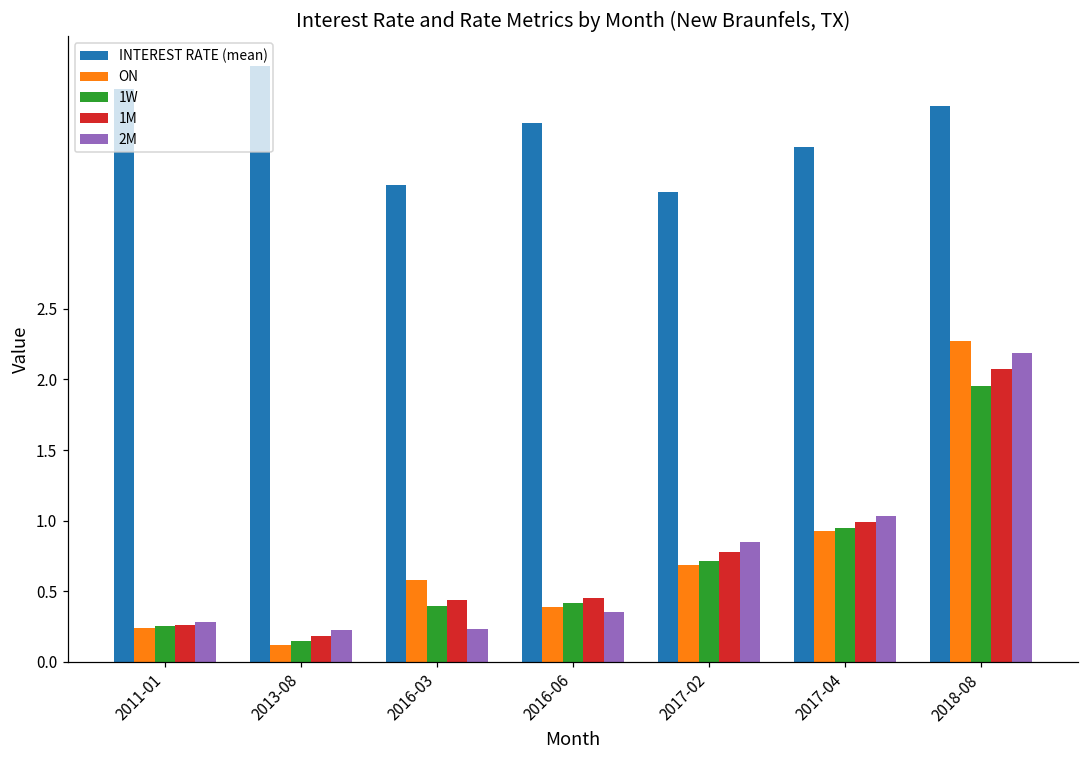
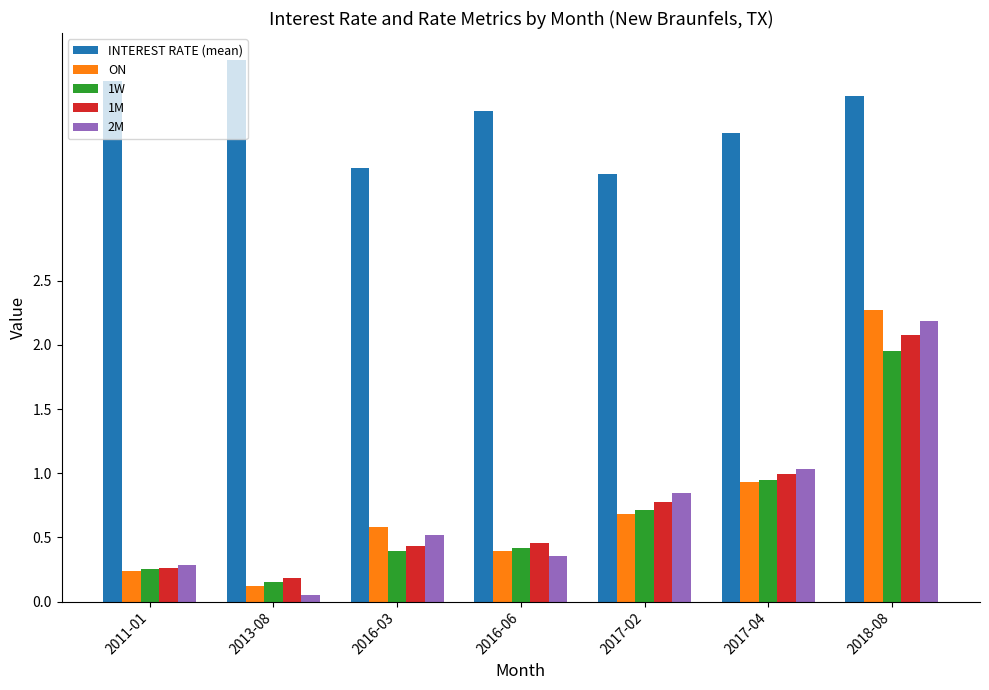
  {
    "INTEREST RATE (mean)": {
      "2016-03": 3.38,
      "2016-06": 3.82,
      "2017-02": 3.33,
      "2017-04": 3.65,
      "2018-08": 3.94
    },
    "ON": {
      "2011-01": 0.24,
      "2013-08": 0.12,
      "2016-03": 0.58,
      "2016-06": 0.39,
      "2017-02": 0.69,
      "2017-04": 0.93,
      "2018-08": 2.27
    },
    "1W": {
      "2011-01": 0.25,
      "2013-08": 0.15,
      "2016-03": 0.40,
      "2016-06": 0.42,
      "2017-02": 0.72,
      "2017-04": 0.95,
      "2018-08": 1.95
    },
    "1M": {
      "2011-01": 0.26,
      "2013-08": 0.18,
      "2016-03": 0.44,
      "2016-06": 0.45,
      "2017-02": 0.78,
      "2017-04": 0.99,
      "2018-08": 2.07
    },
    "2M": {
      "2011-01": 0.28,
-     "2013-08": 0.23,
-     "2016-03": 0.23,
+     "2013-08": 0.05,
+     "2016-03": 0.52,
      "2016-06": 0.35,
      "2017-02": 0.85,
      "2017-04": 1.03,
      "2018-08": 2.19
    }
  }
